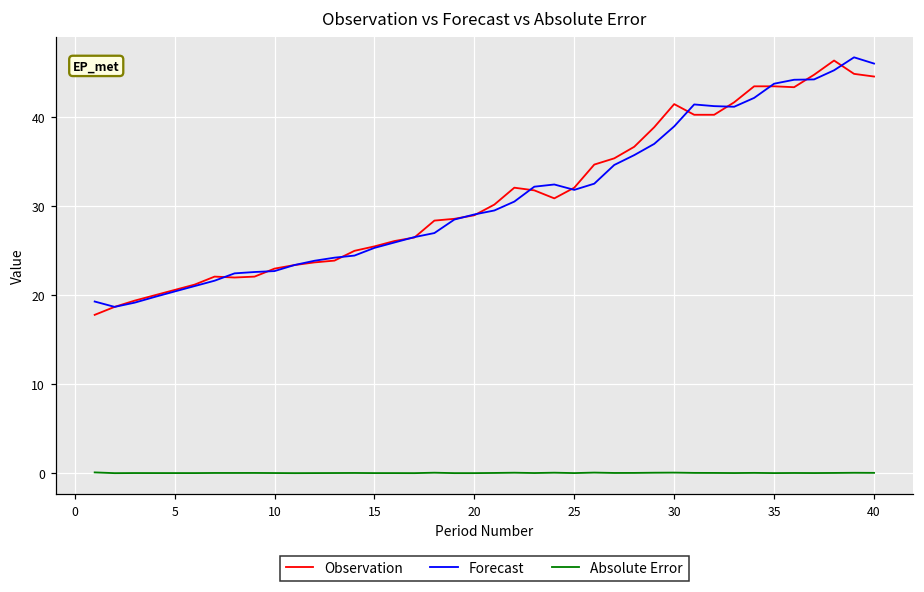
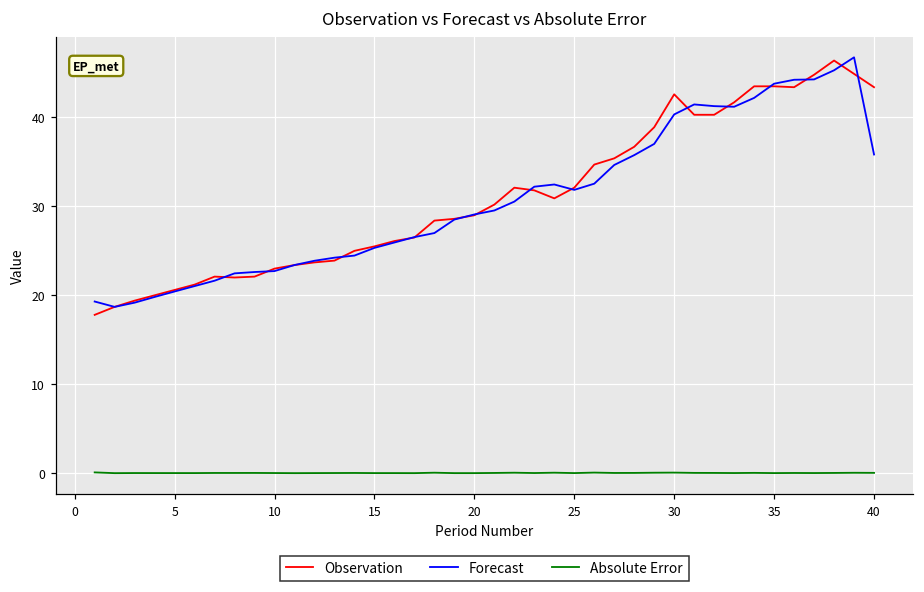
  {
    "Observation": {
-     "30": 42,
-     "40": 45
+     "30": 43,
+     "40": 43
    },
    "Forecast": {
-     "30": 39,
-     "40": 46
+     "30": 40,
+     "40": 36
    },
    "Absolute Error": {
      "5": 0,
      "10": 0,
      "15": 0,
      "20": 0,
      "25": 0,
      "30": 0,
      "35": 0,
      "40": 0
    }
  }
